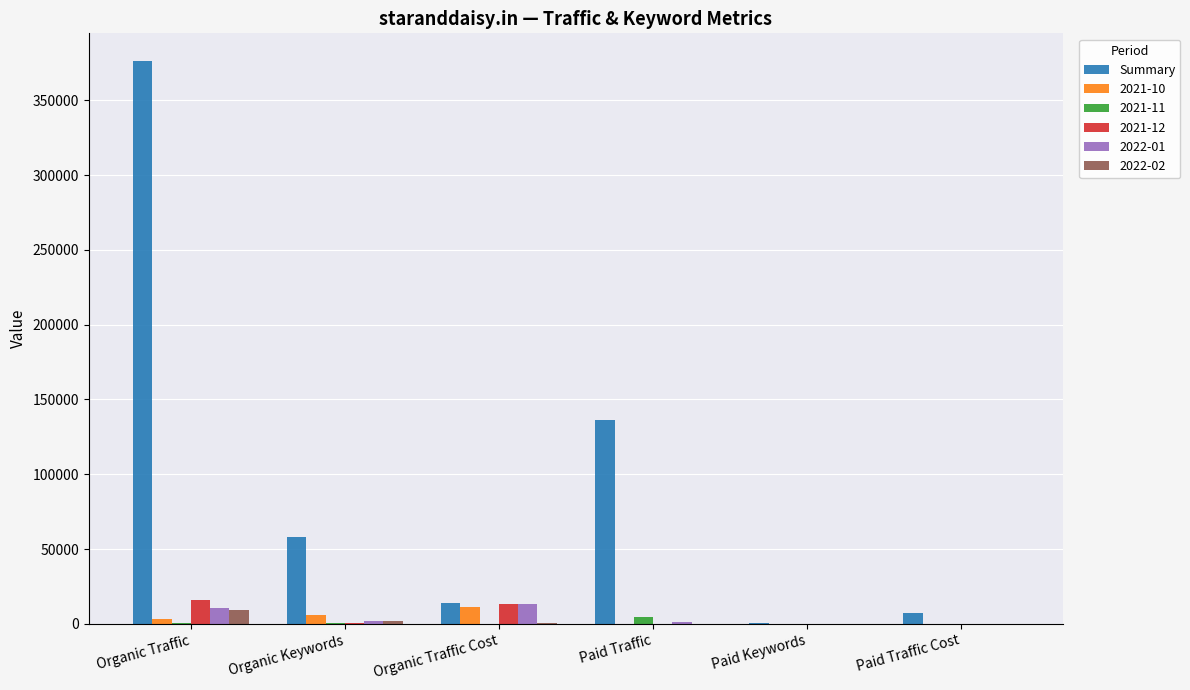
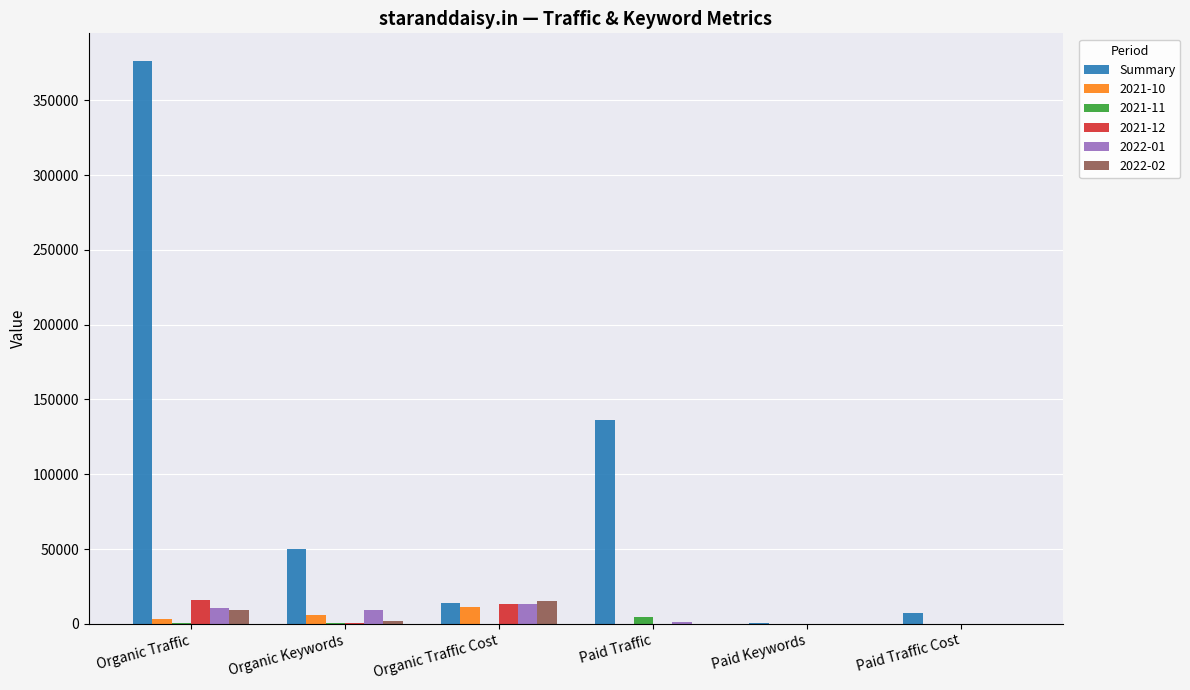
  {
    "Summary": {
      "Organic Traffic": 376000,
-     "Organic Keywords": 58000,
+     "Organic Keywords": 50000,
      "Organic Traffic Cost": 14000,
      "Paid Traffic": 136000,
      "Paid Traffic Cost": 7000
    },
    "2021-10": {
      "Organic Traffic": 3000,
      "Organic Keywords": 6000,
      "Organic Traffic Cost": 11000
    },
    "2021-11": {
      "Paid Traffic": 4000
    },
    "2021-12": {
      "Organic Traffic": 16000,
      "Organic Traffic Cost": 13000,
      "Paid Traffic Cost": 0
    },
    "2022-01": {
      "Organic Traffic": 10000,
-     "Organic Keywords": 2000,
+     "Organic Keywords": 9000,
      "Organic Traffic Cost": 13000
    },
    "2022-02": {
      "Organic Traffic": 9000,
      "Organic Keywords": 2000,
-     "Organic Traffic Cost": 0,
+     "Organic Traffic Cost": 15000,
      "Paid Traffic": 0,
      "Paid Keywords": 0,
      "Paid Traffic Cost": 0
    }
  }
